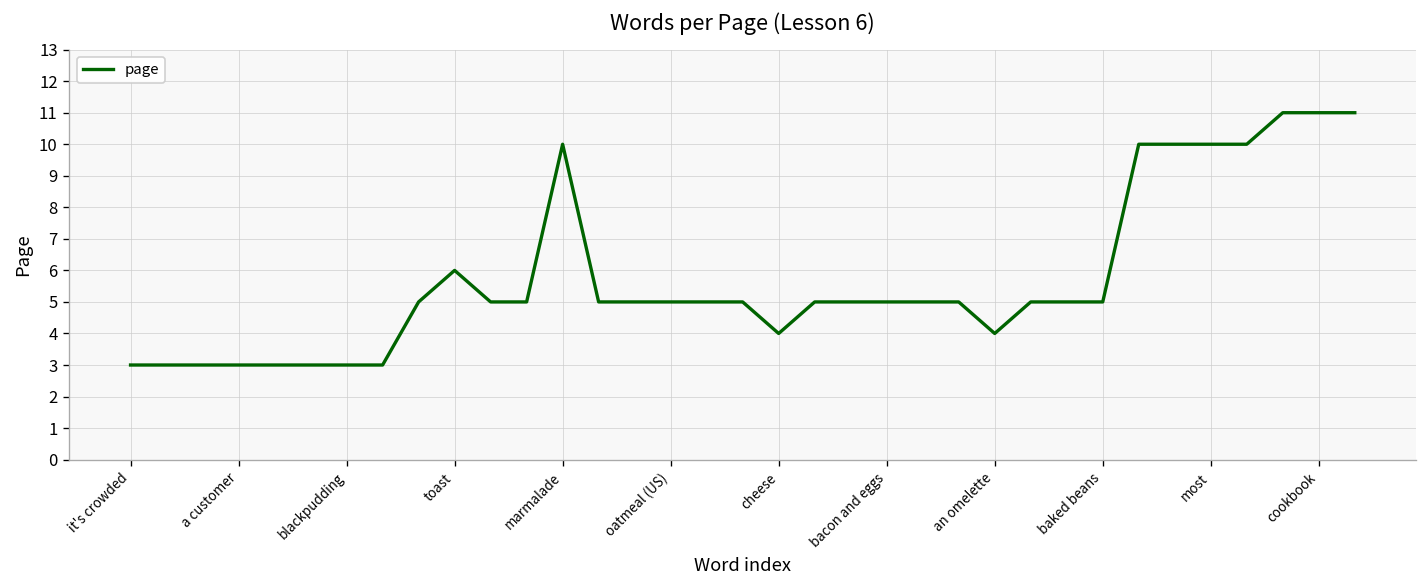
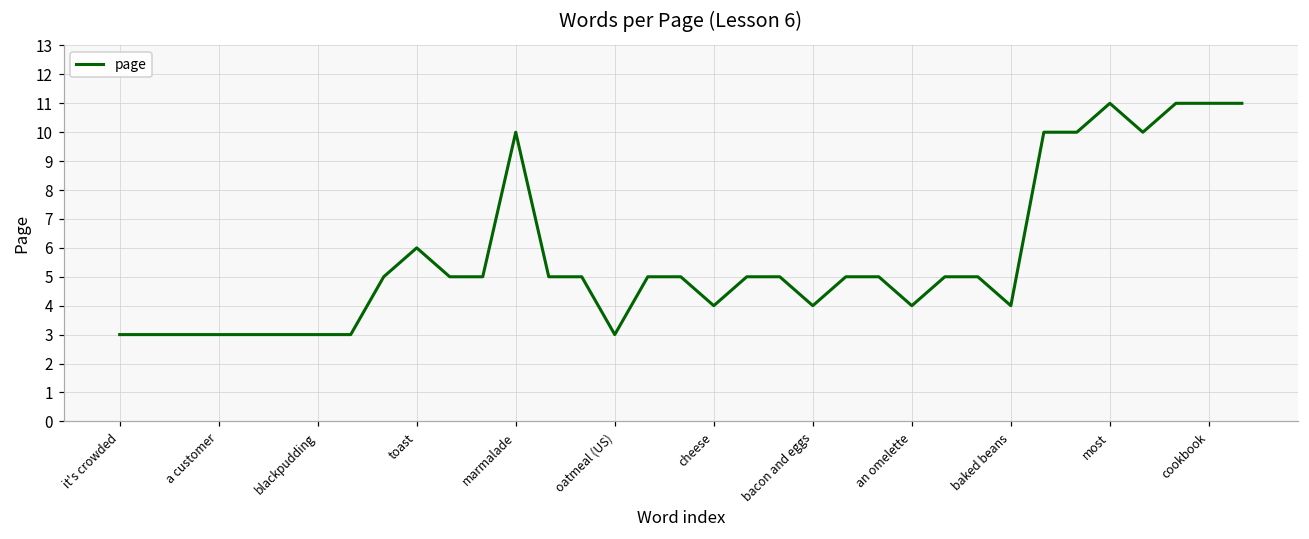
  {
    "it's crowded": 3,
    "a customer": 3,
    "blackpudding": 3,
    "toast": 6,
    "marmalade": 10,
-   "oatmeal (US)": 5,
+   "oatmeal (US)": 3,
    "cheese": 4,
-   "bacon and eggs": 5,
+   "bacon and eggs": 4,
    "an omelette": 4,
-   "baked beans": 5,
-   "most": 10,
+   "baked beans": 4,
+   "most": 11,
    "cookbook": 11
  }
